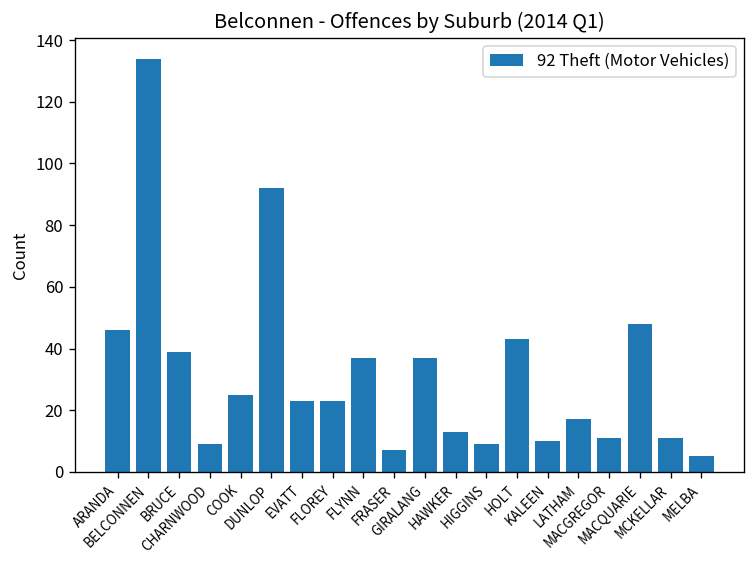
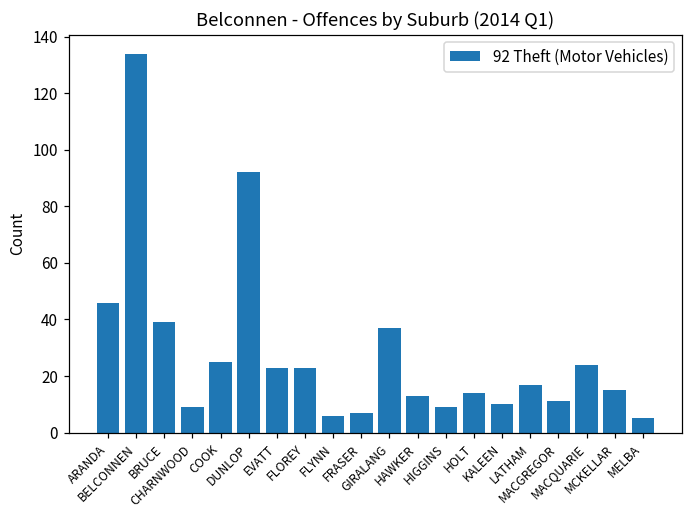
  {
    "ARANDA": 46,
    "BELCONNEN": 134,
    "BRUCE": 39,
    "CHARNWOOD": 9,
    "COOK": 25,
    "DUNLOP": 92,
    "EVATT": 23,
    "FLOREY": 23,
-   "FLYNN": 37,
+   "FLYNN": 6,
    "FRASER": 7,
    "GIRALANG": 37,
    "HAWKER": 13,
    "HIGGINS": 9,
-   "HOLT": 43,
+   "HOLT": 14,
    "KALEEN": 10,
    "LATHAM": 17,
    "MACGREGOR": 11,
-   "MACQUARIE": 48,
-   "MCKELLAR": 11,
+   "MACQUARIE": 24,
+   "MCKELLAR": 15,
    "MELBA": 5
  }
